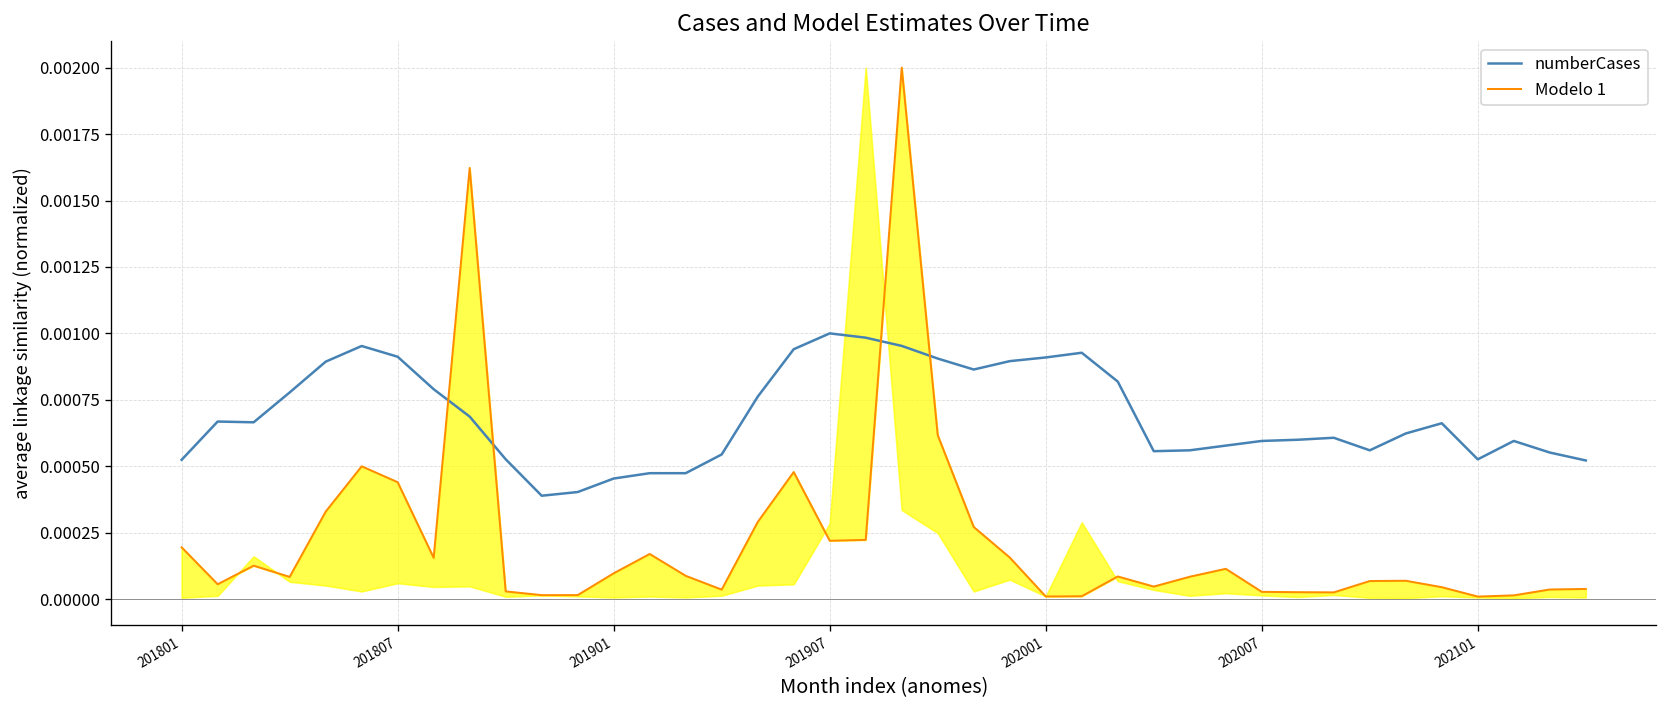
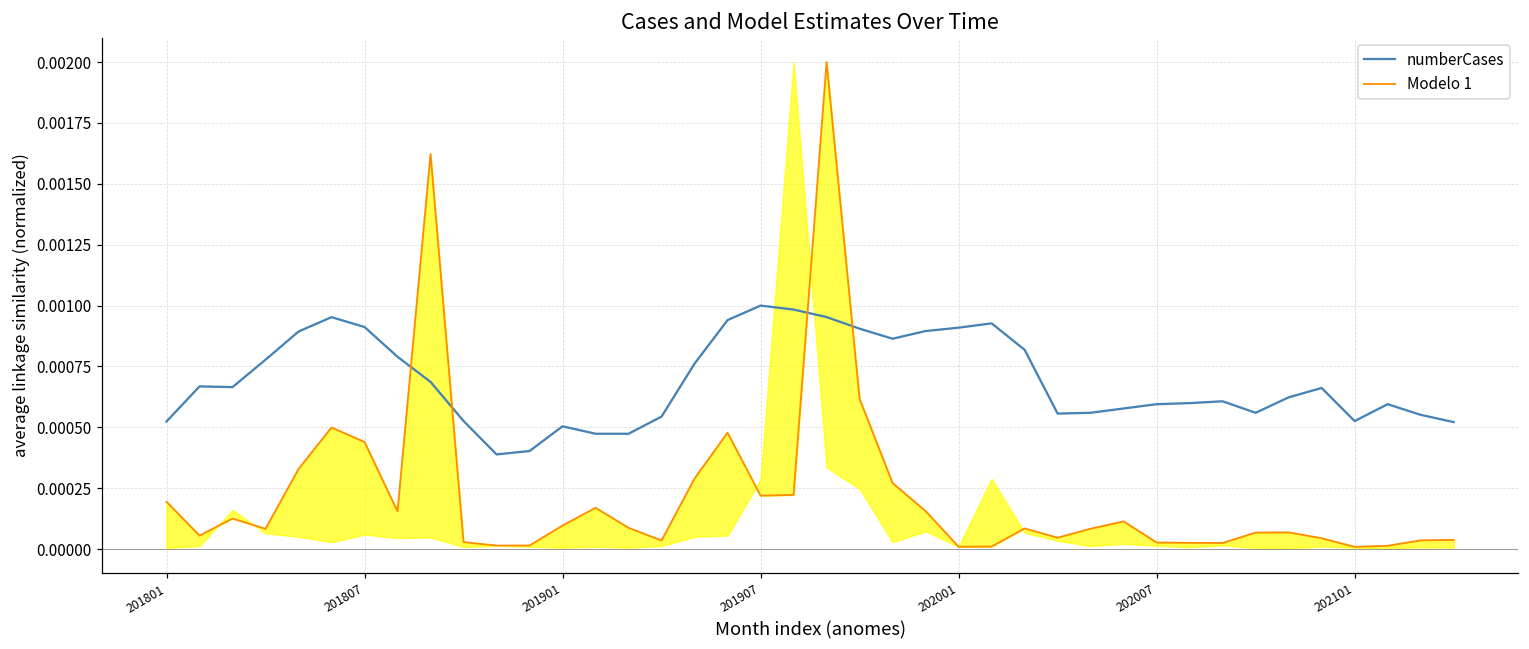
  {
    "numberCases": {
      "201801": 0.00052,
      "201807": 0.00091,
-     "201901": 0.00045,
+     "201901": 0.00050,
      "201907": 0.00100,
      "202001": 0.00091,
      "202007": 0.00060,
      "202101": 0.00053
    },
    "Modelo 1": {
      "201907": 0.00022
    }
  }
